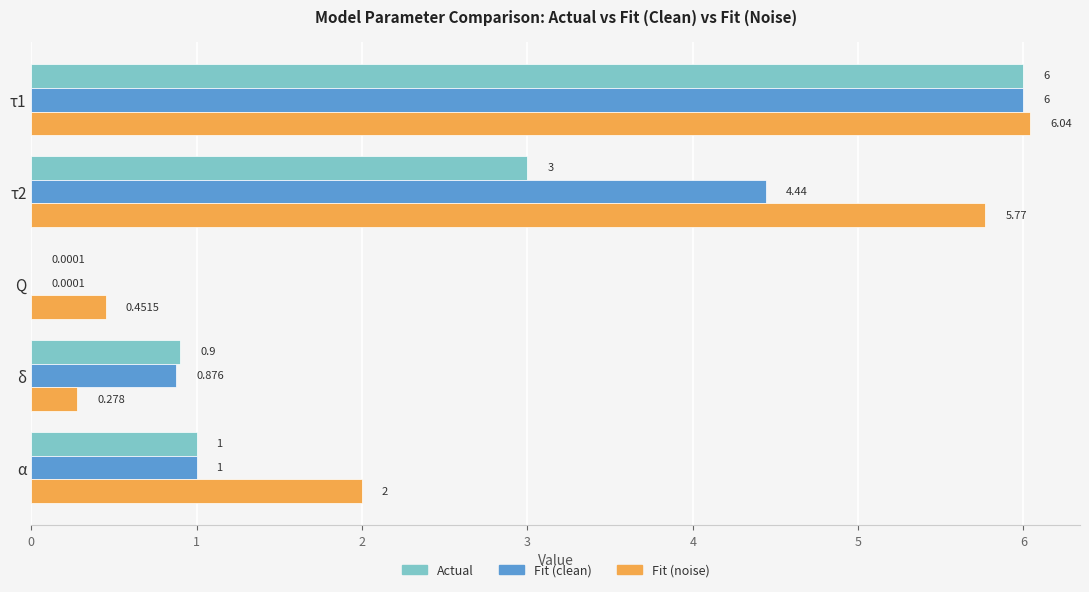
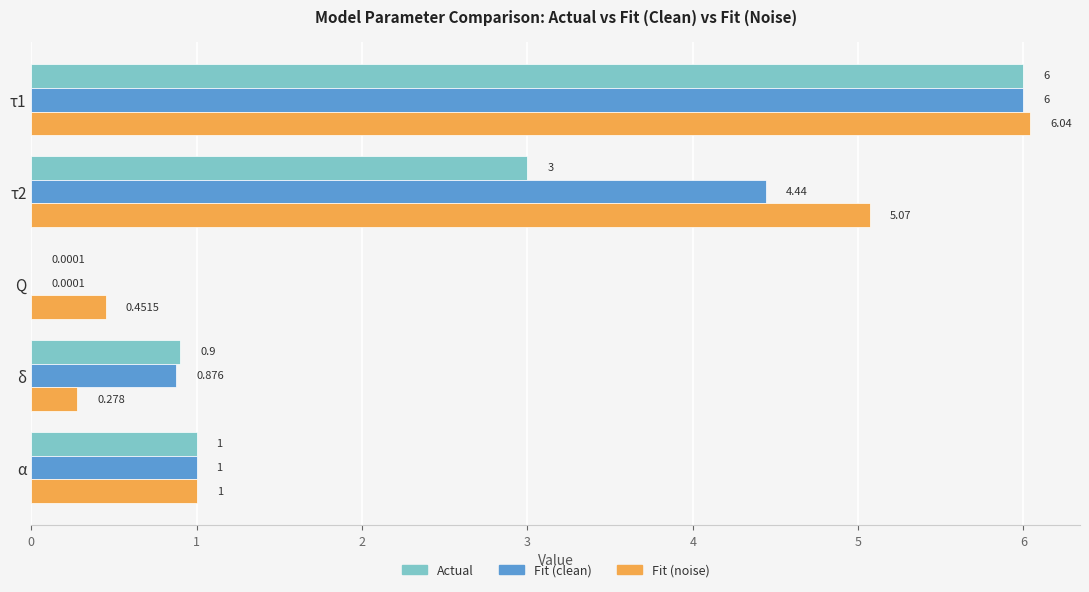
  {
    "Fit (noise)": {
      "τ1": 6.04,
-     "τ2": 5.77,
+     "τ2": 5.07,
      "Q": 0.4515,
      "δ": 0.278,
-     "α": 2
+     "α": 1
    }
  }
